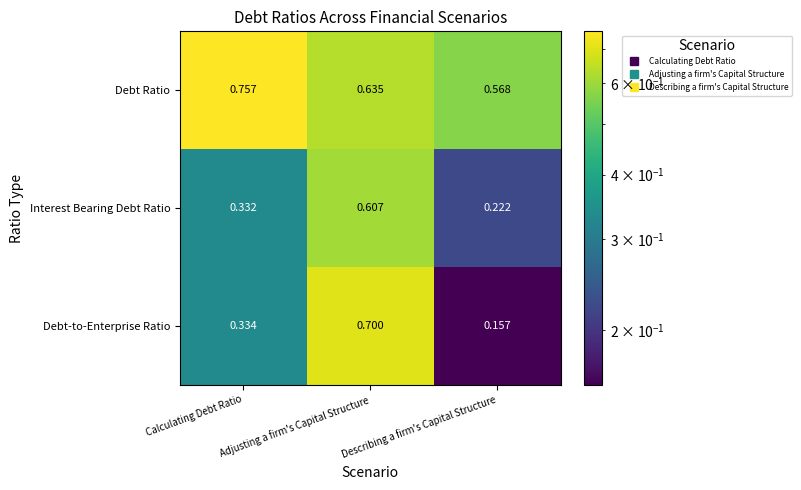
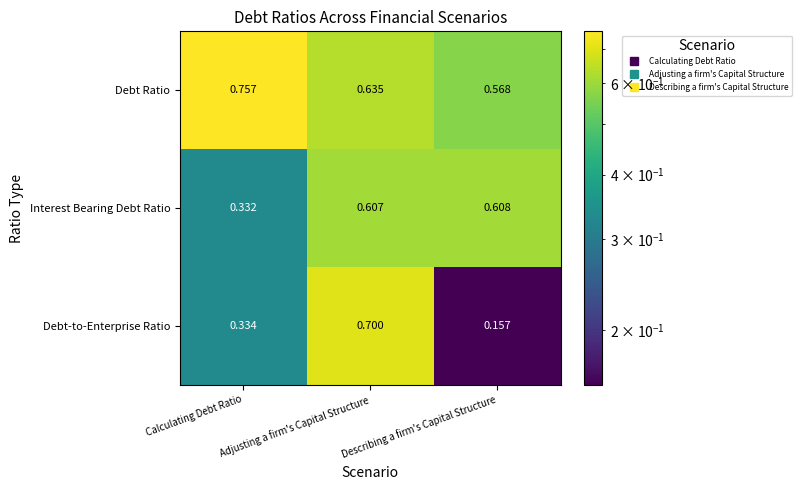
  {
    "Debt Ratio": {
      "Calculating Debt Ratio": 0.757,
      "Adjusting a firm's Capital Structure": 0.635,
      "Describing a firm's Capital Structure": 0.568
    },
    "Interest Bearing Debt Ratio": {
      "Calculating Debt Ratio": 0.332,
      "Adjusting a firm's Capital Structure": 0.607,
-     "Describing a firm's Capital Structure": 0.222
+     "Describing a firm's Capital Structure": 0.608
    },
    "Debt-to-Enterprise Ratio": {
      "Calculating Debt Ratio": 0.334,
      "Adjusting a firm's Capital Structure": 0.700,
      "Describing a firm's Capital Structure": 0.157
    }
  }
